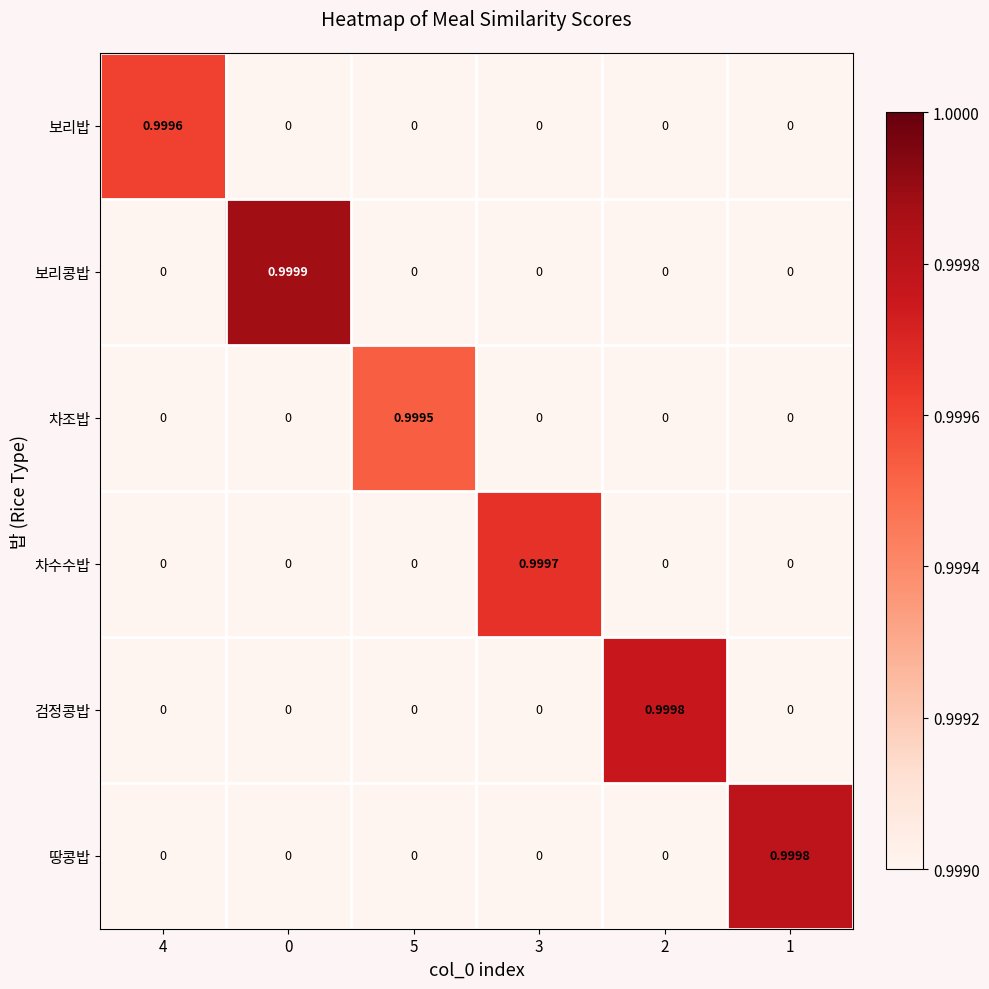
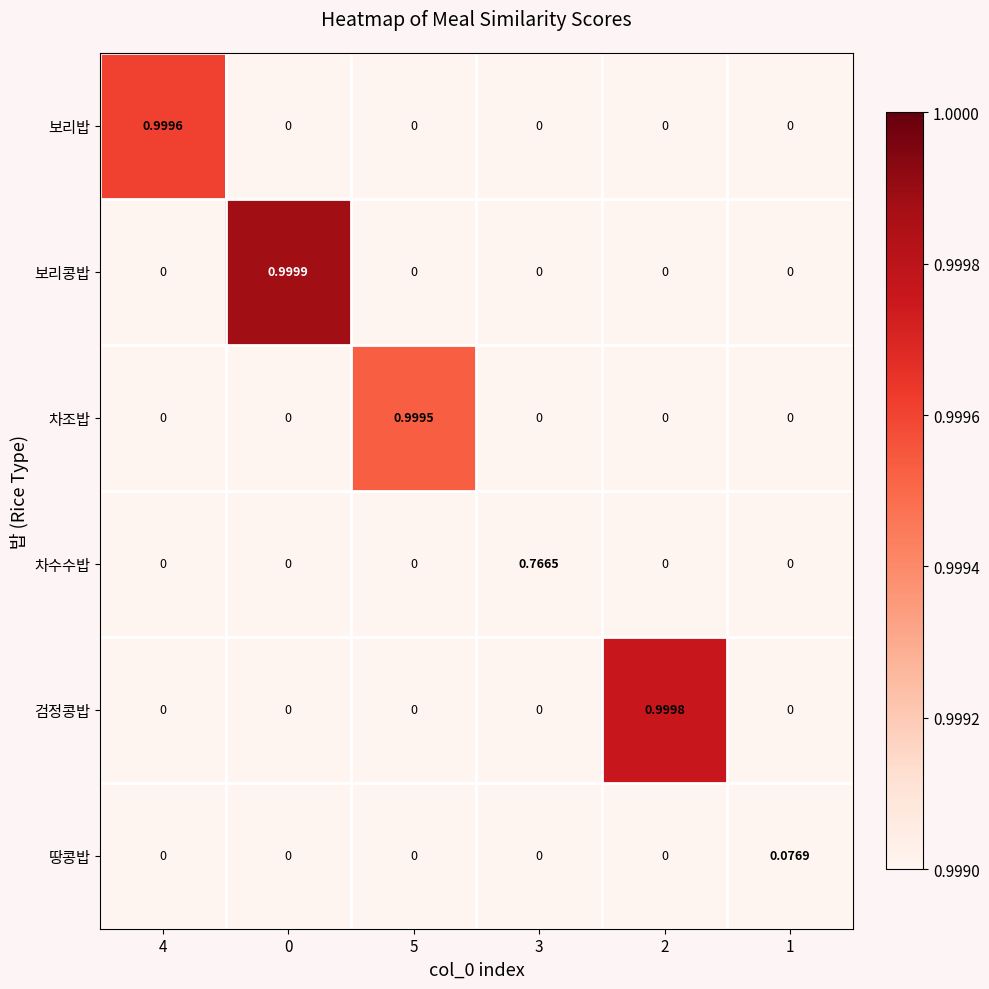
  {
    "보리밥": {
      "4": 0.9996,
      "0": 0,
      "5": 0,
      "3": 0,
      "2": 0,
      "1": 0
    },
    "보리콩밥": {
      "4": 0,
      "0": 0.9999,
      "5": 0,
      "3": 0,
      "2": 0,
      "1": 0
    },
    "차조밥": {
      "4": 0,
      "0": 0,
      "5": 0.9995,
      "3": 0,
      "2": 0,
      "1": 0
    },
    "차수수밥": {
      "4": 0,
      "0": 0,
      "5": 0,
-     "3": 0.9997,
+     "3": 0.7665,
      "2": 0,
      "1": 0
    },
    "검정콩밥": {
      "4": 0,
      "0": 0,
      "5": 0,
      "3": 0,
      "2": 0.9998,
      "1": 0
    },
    "땅콩밥": {
      "4": 0,
      "0": 0,
      "5": 0,
      "3": 0,
      "2": 0,
-     "1": 0.9998
+     "1": 0.0769
    }
  }
